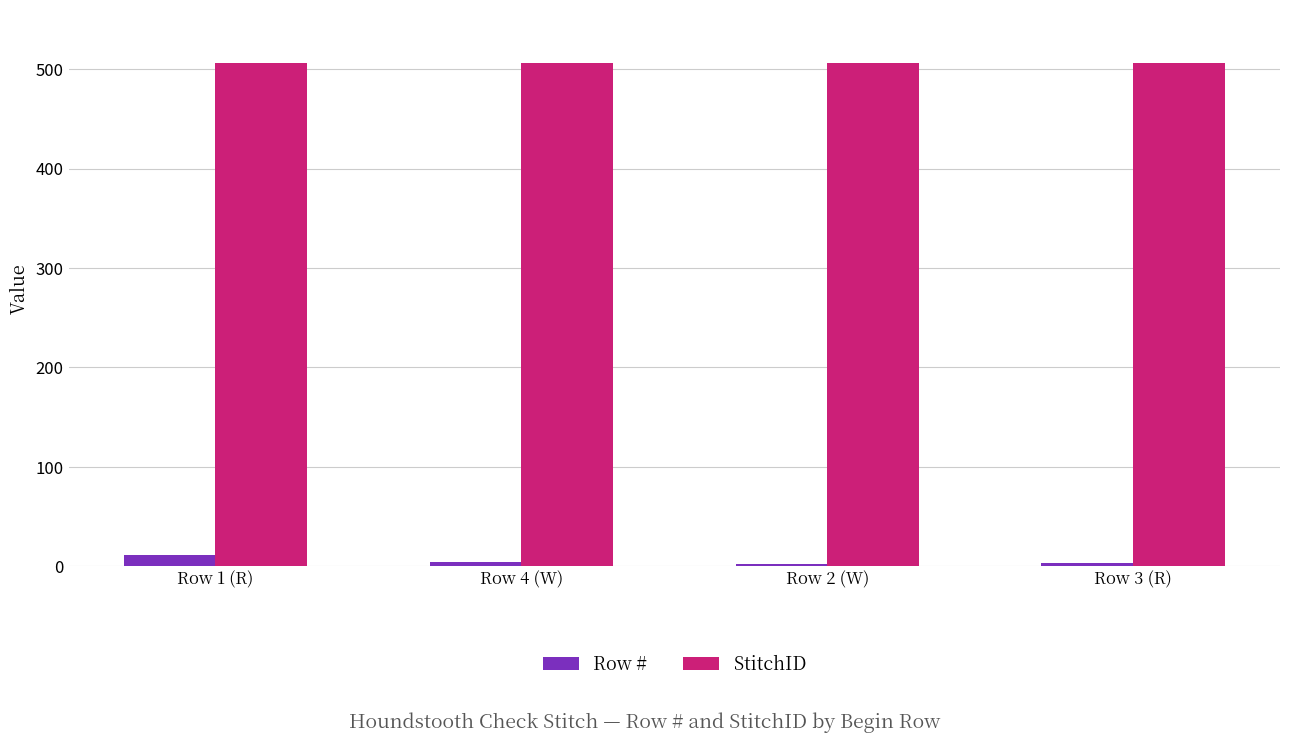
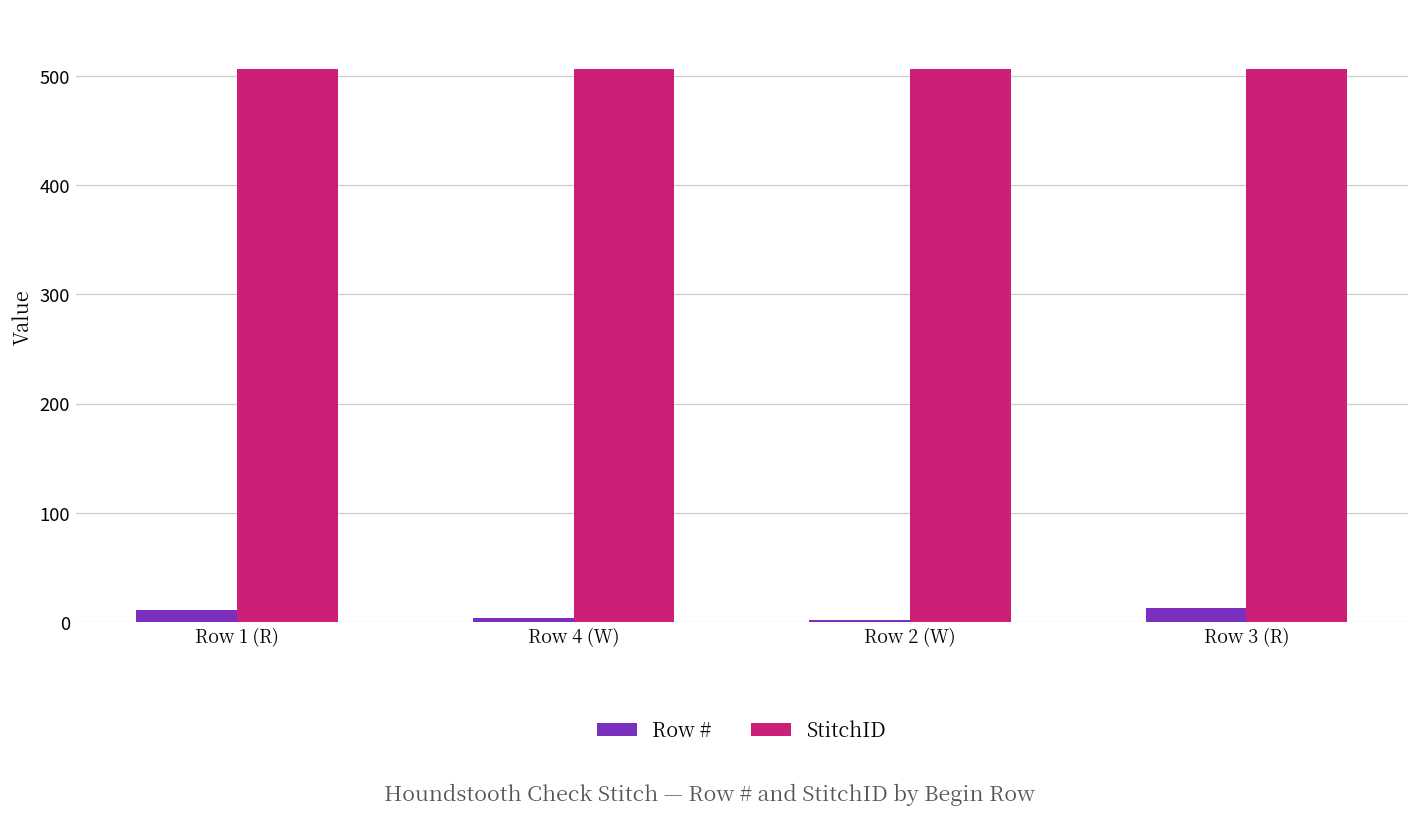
  {
    "Row #": {
      "Row 1 (R)": 10,
      "Row 4 (W)": 0,
-     "Row 3 (R)": 0
+     "Row 3 (R)": 10
    },
    "StitchID": {
      "Row 1 (R)": 510,
      "Row 4 (W)": 510,
      "Row 2 (W)": 510,
      "Row 3 (R)": 510
    }
  }
